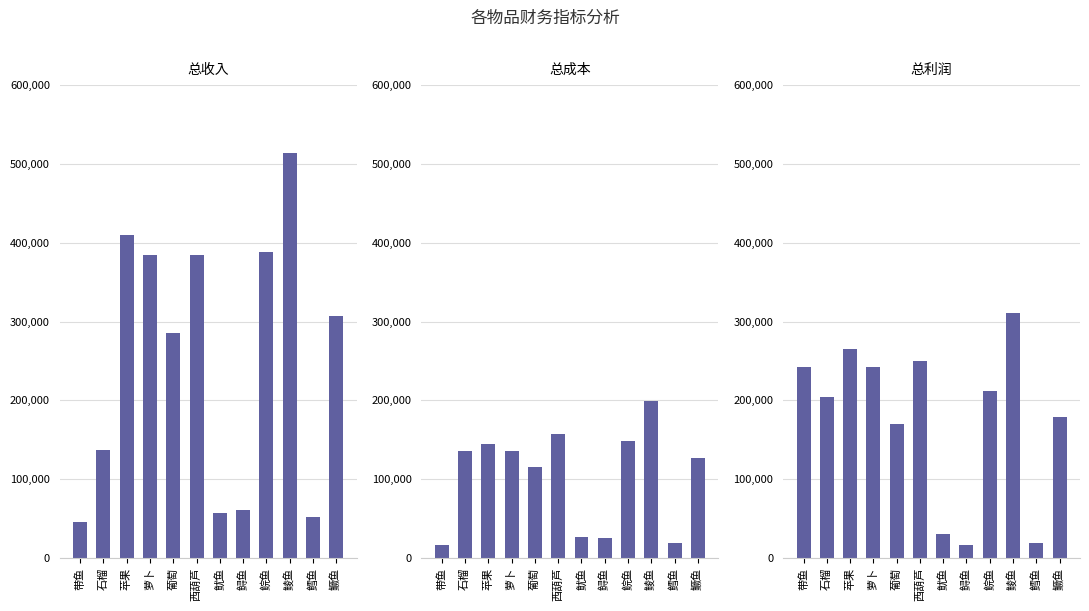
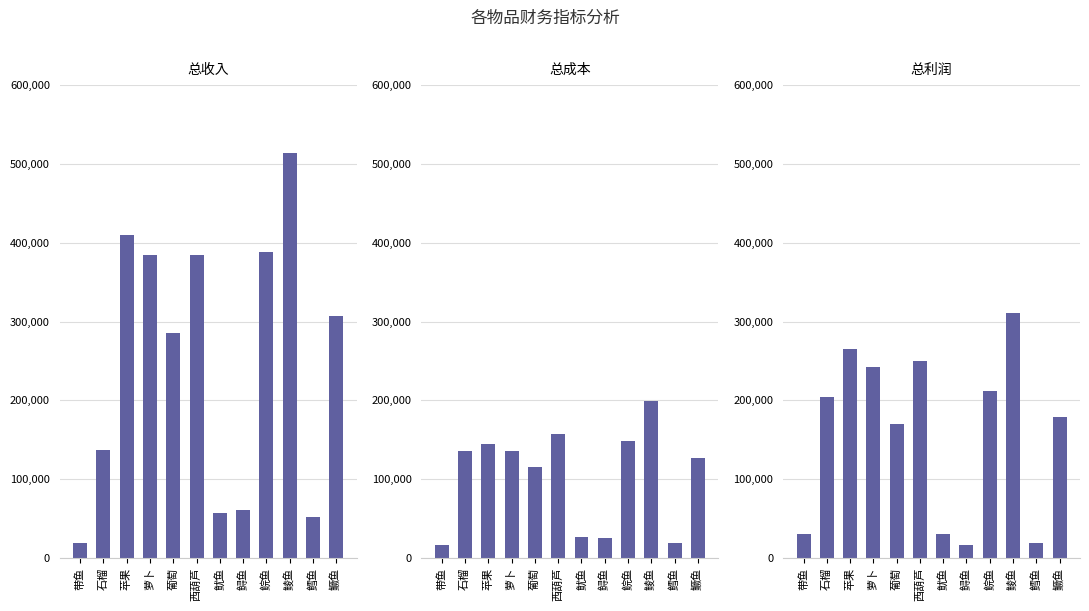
  {
    "总收入": {
-     "带鱼": "50,000",
+     "带鱼": "20,000",
      "石榴": "140,000",
      "苹果": "410,000",
      "萝卜": "390,000",
      "葡萄": "290,000",
      "西葫芦": "380,000",
      "鱿鱼": "60,000",
      "鲟鱼": "60,000",
      "鲩鱼": "390,000",
      "鲮鱼": "510,000",
      "鳕鱼": "50,000",
      "鳜鱼": "310,000"
    },
    "总成本": {
      "带鱼": "20,000",
      "石榴": "140,000",
      "苹果": "150,000",
      "萝卜": "140,000",
      "葡萄": "120,000",
      "西葫芦": "160,000",
      "鱿鱼": "30,000",
      "鲟鱼": "30,000",
      "鲩鱼": "150,000",
      "鲮鱼": "200,000",
      "鳕鱼": "20,000",
      "鳜鱼": "130,000"
    },
    "总利润": {
-     "带鱼": "240,000",
+     "带鱼": "30,000",
      "石榴": "200,000",
      "苹果": "260,000",
      "萝卜": "240,000",
      "葡萄": "170,000",
      "西葫芦": "250,000",
      "鱿鱼": "30,000",
      "鲟鱼": "20,000",
      "鲩鱼": "210,000",
      "鲮鱼": "310,000",
      "鳕鱼": "20,000",
      "鳜鱼": "180,000"
    }
  }
